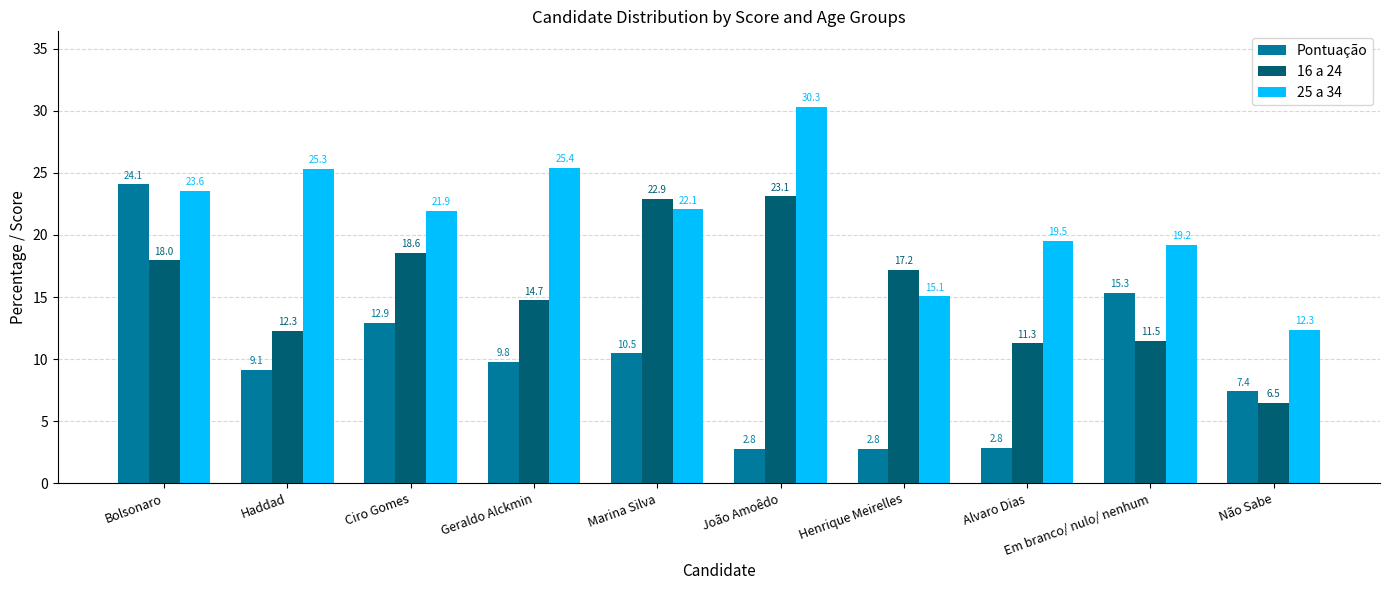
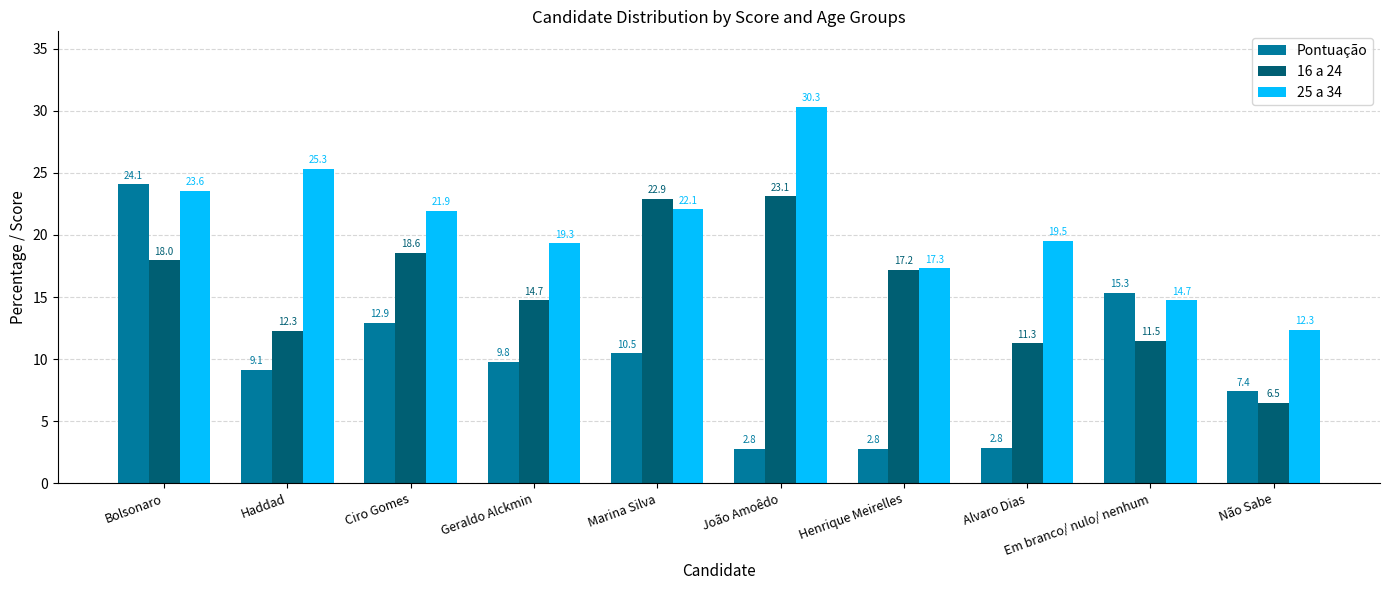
  {
    "25 a 34": {
      "Bolsonaro": 23.6,
      "Haddad": 25.3,
      "Ciro Gomes": 21.9,
-     "Geraldo Alckmin": 25.4,
+     "Geraldo Alckmin": 19.3,
      "Marina Silva": 22.1,
      "João Amoêdo": 30.3,
-     "Henrique Meirelles": 15.1,
+     "Henrique Meirelles": 17.3,
      "Alvaro Dias": 19.5,
-     "Em branco/ nulo/ nenhum": 19.2,
+     "Em branco/ nulo/ nenhum": 14.7,
      "Não Sabe": 12.3
    }
  }
